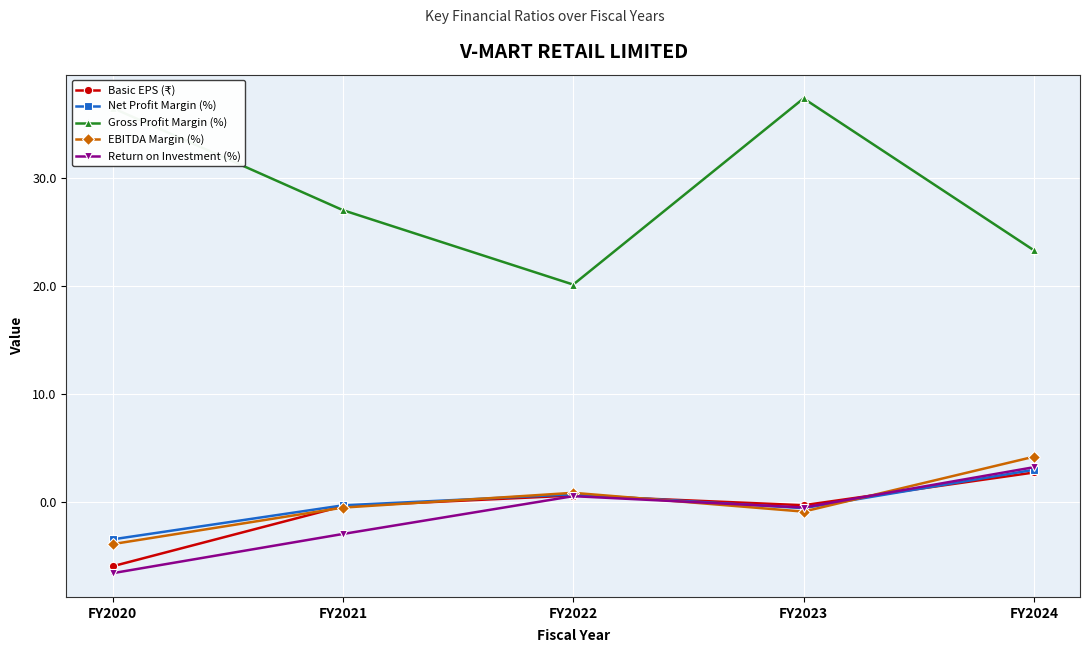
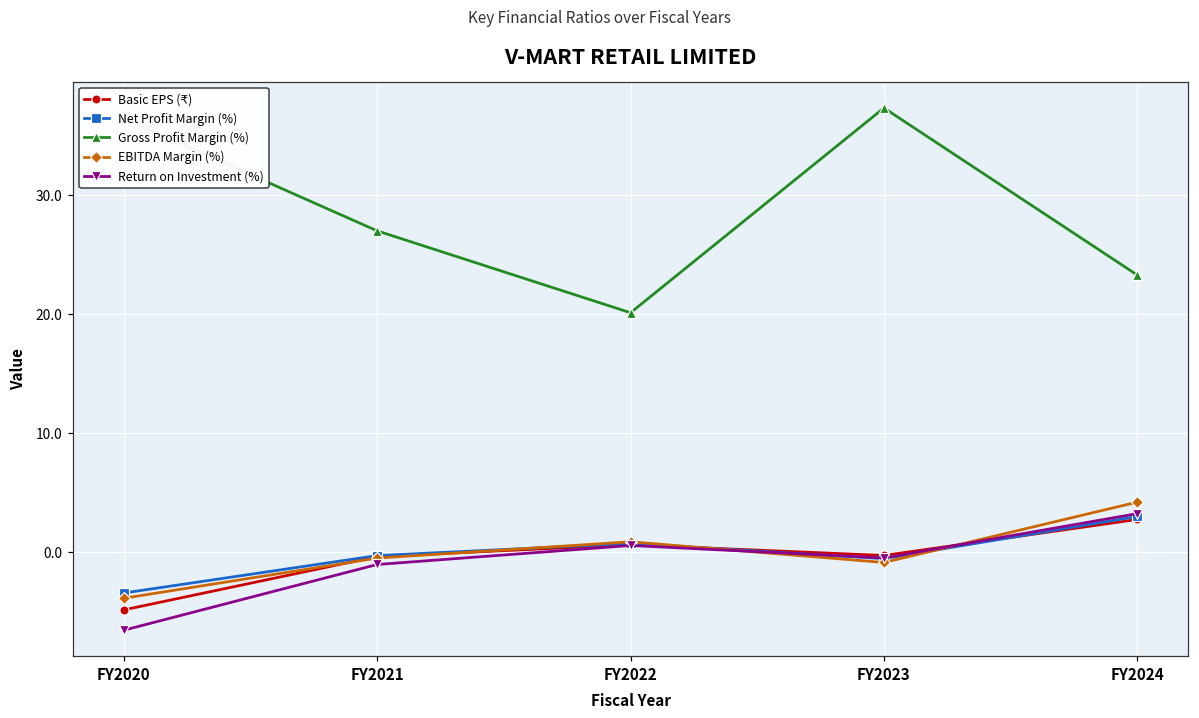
  {
    "Basic EPS (₹)": {
-     "FY2020": -6.0,
+     "FY2020": -4.9,
      "FY2024": 2.7
    },
    "Net Profit Margin (%)": {
      "FY2020": -3.5,
      "FY2024": 3.0
    },
    "Gross Profit Margin (%)": {
      "FY2021": 27.0,
      "FY2022": 20.1,
      "FY2023": 37.3,
      "FY2024": 23.3
    },
    "EBITDA Margin (%)": {
      "FY2020": -3.9,
      "FY2023": -0.9,
      "FY2024": 4.2
    },
    "Return on Investment (%)": {
      "FY2020": -6.6,
-     "FY2021": -3.0,
+     "FY2021": -1.1,
      "FY2024": 3.2
    }
  }
